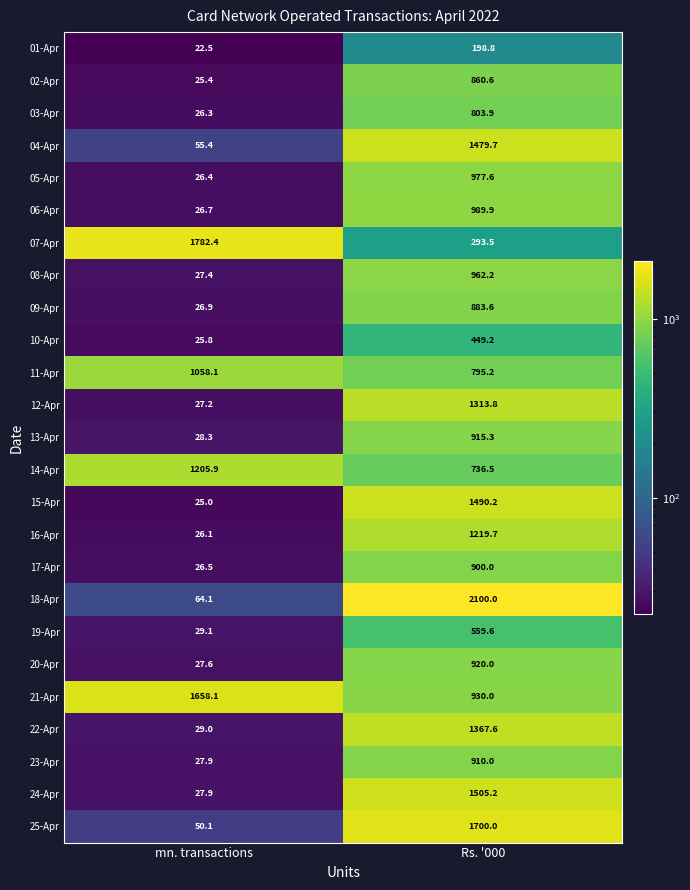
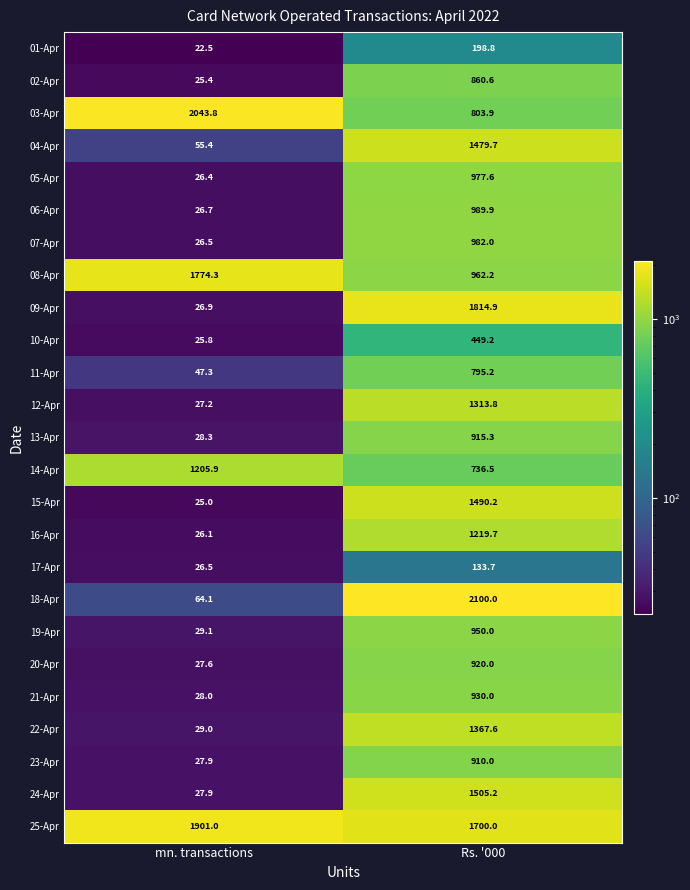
  {
    "01-Apr": {
      "mn. transactions": 22.5,
      "Rs. '000": 198.8
    },
    "02-Apr": {
      "mn. transactions": 25.4,
      "Rs. '000": 860.6
    },
    "03-Apr": {
-     "mn. transactions": 26.3,
+     "mn. transactions": 2043.8,
      "Rs. '000": 803.9
    },
    "04-Apr": {
      "mn. transactions": 55.4,
      "Rs. '000": 1479.7
    },
    "05-Apr": {
      "mn. transactions": 26.4,
      "Rs. '000": 977.6
    },
    "06-Apr": {
      "mn. transactions": 26.7,
      "Rs. '000": 989.9
    },
    "07-Apr": {
-     "mn. transactions": 1782.4,
-     "Rs. '000": 293.5
+     "mn. transactions": 26.5,
+     "Rs. '000": 982.0
    },
    "08-Apr": {
-     "mn. transactions": 27.4,
+     "mn. transactions": 1774.3,
      "Rs. '000": 962.2
    },
    "09-Apr": {
      "mn. transactions": 26.9,
-     "Rs. '000": 883.6
+     "Rs. '000": 1814.9
    },
    "10-Apr": {
      "mn. transactions": 25.8,
      "Rs. '000": 449.2
    },
    "11-Apr": {
-     "mn. transactions": 1058.1,
+     "mn. transactions": 47.3,
      "Rs. '000": 795.2
    },
    "12-Apr": {
      "mn. transactions": 27.2,
      "Rs. '000": 1313.8
    },
    "13-Apr": {
      "mn. transactions": 28.3,
      "Rs. '000": 915.3
    },
    "14-Apr": {
      "mn. transactions": 1205.9,
      "Rs. '000": 736.5
    },
    "15-Apr": {
      "mn. transactions": 25.0,
      "Rs. '000": 1490.2
    },
    "16-Apr": {
      "mn. transactions": 26.1,
      "Rs. '000": 1219.7
    },
    "17-Apr": {
      "mn. transactions": 26.5,
-     "Rs. '000": 900.0
+     "Rs. '000": 133.7
    },
    "18-Apr": {
      "mn. transactions": 64.1,
      "Rs. '000": 2100.0
    },
    "19-Apr": {
      "mn. transactions": 29.1,
-     "Rs. '000": 559.6
+     "Rs. '000": 950.0
    },
    "20-Apr": {
      "mn. transactions": 27.6,
      "Rs. '000": 920.0
    },
    "21-Apr": {
-     "mn. transactions": 1658.1,
+     "mn. transactions": 28.0,
      "Rs. '000": 930.0
    },
    "22-Apr": {
      "mn. transactions": 29.0,
      "Rs. '000": 1367.6
    },
    "23-Apr": {
      "mn. transactions": 27.9,
      "Rs. '000": 910.0
    },
    "24-Apr": {
      "mn. transactions": 27.9,
      "Rs. '000": 1505.2
    },
    "25-Apr": {
-     "mn. transactions": 50.1,
+     "mn. transactions": 1901.0,
      "Rs. '000": 1700.0
    }
  }
